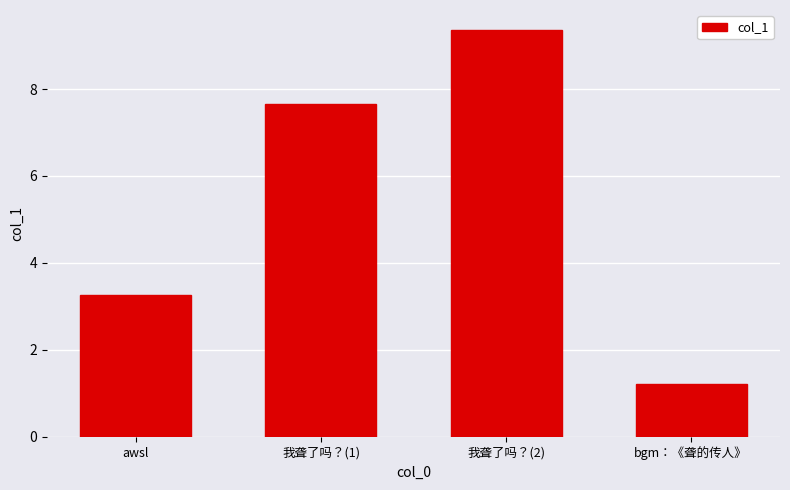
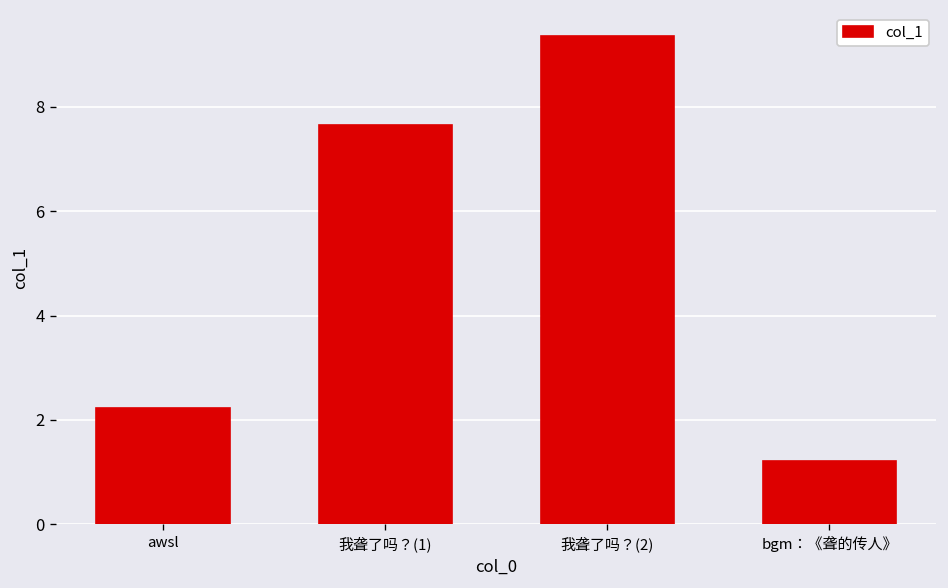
  {
-   "awsl": 3.3,
+   "awsl": 2.2,
    "我聋了吗？(1)": 7.7,
    "我聋了吗？(2)": 9.4,
    "bgm：《聋的传人》": 1.2
  }
